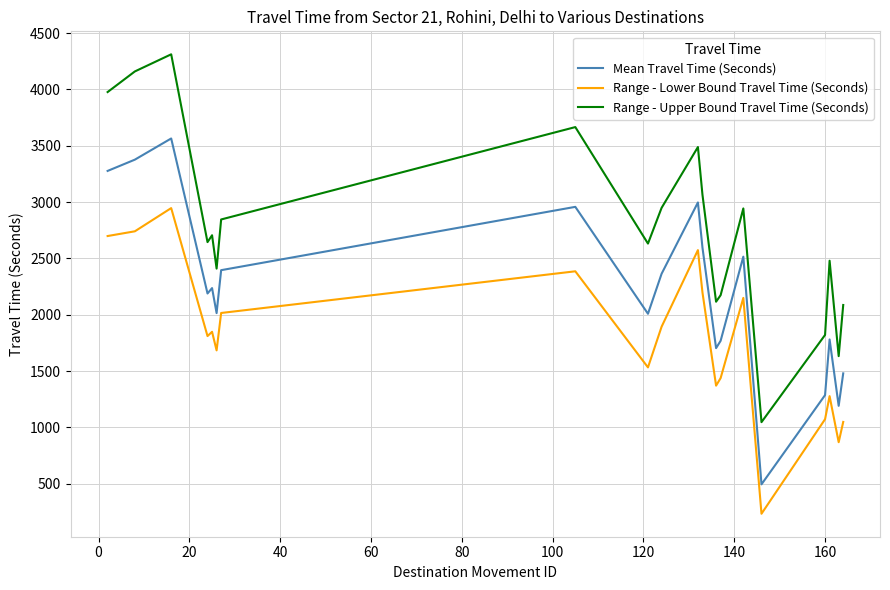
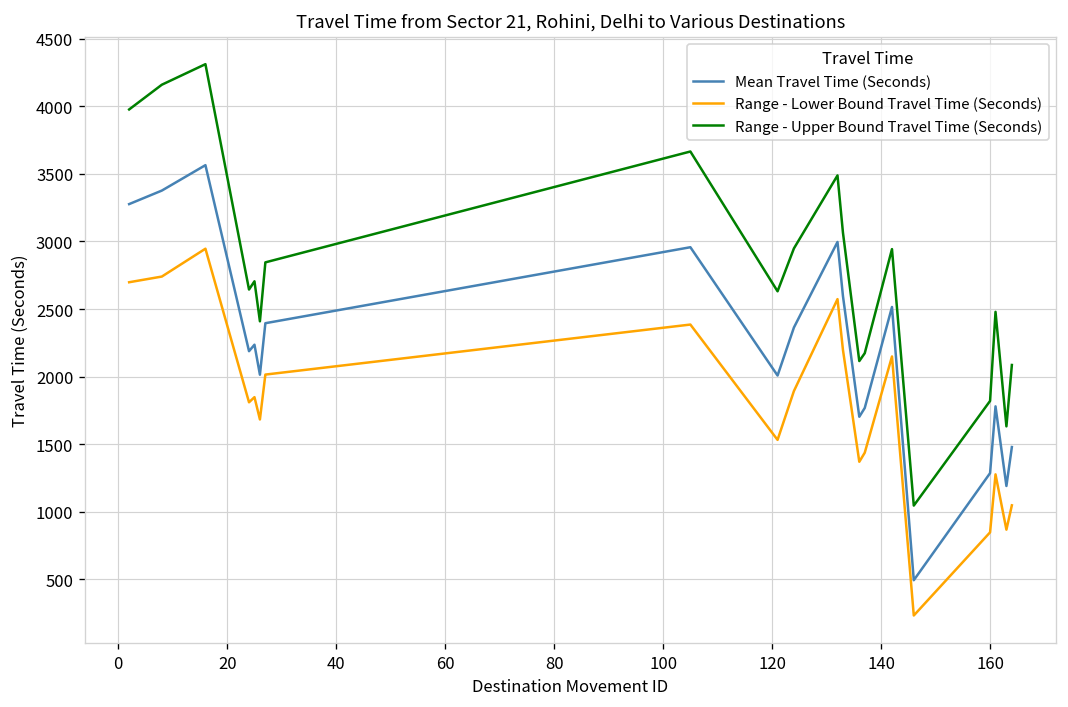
  {
    "Mean Travel Time (Seconds)": {
      "160": 1290
    },
    "Range - Lower Bound Travel Time (Seconds)": {
-     "160": 1070
+     "160": 850
    },
    "Range - Upper Bound Travel Time (Seconds)": {
      "160": 1820
    }
  }
